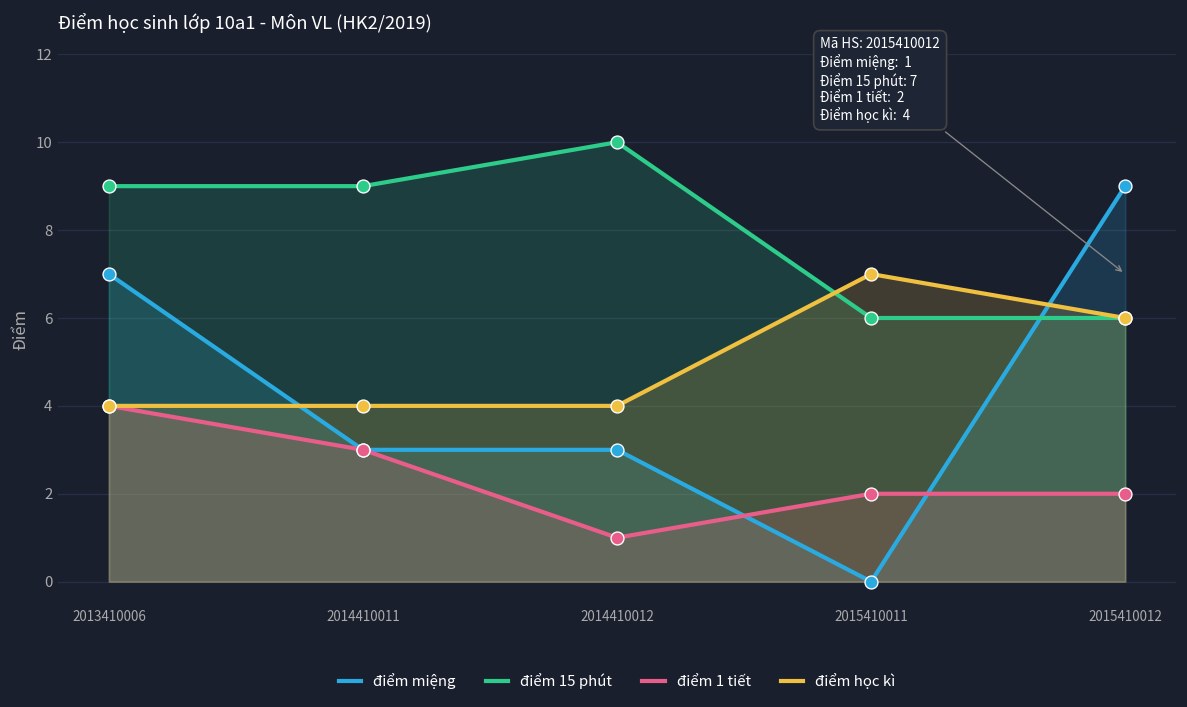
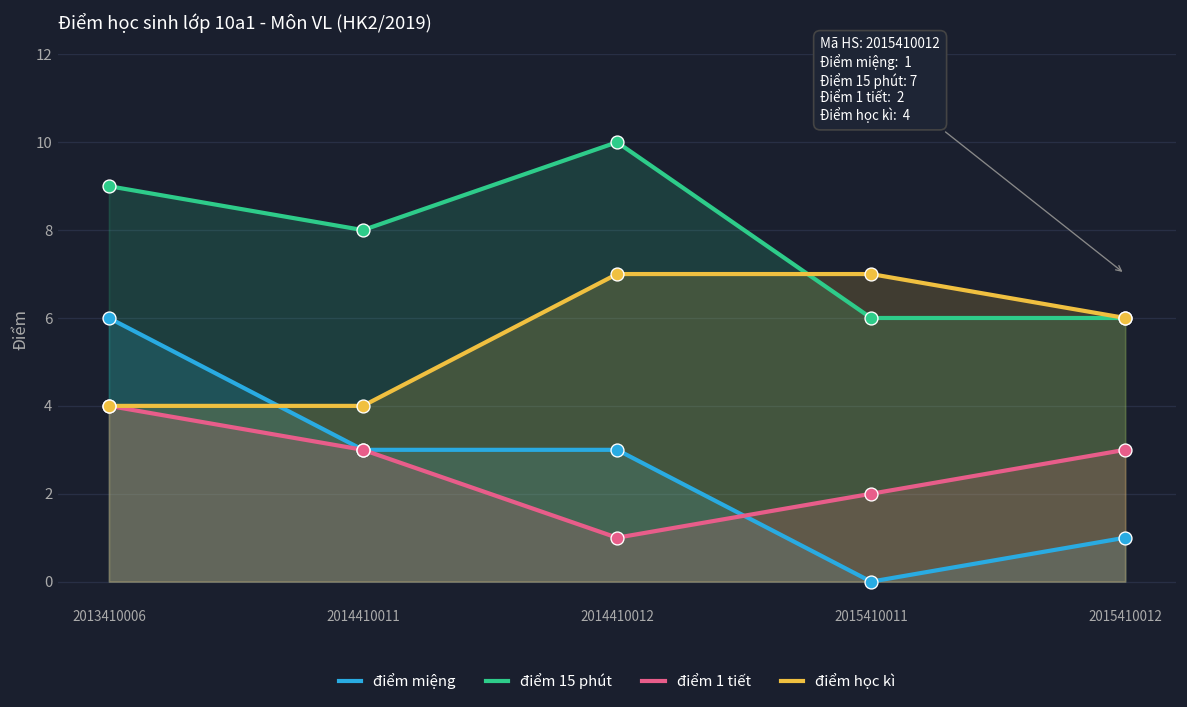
  {
    "điểm miệng": {
-     "2013410006": 7,
+     "2013410006": 6,
      "2014410012": 3,
      "2015410011": 0,
-     "2015410012": 9
+     "2015410012": 1
    },
    "điểm 15 phút": {
      "2013410006": 9,
-     "2014410011": 9,
+     "2014410011": 8,
      "2014410012": 10,
      "2015410011": 6
    },
    "điểm 1 tiết": {
      "2014410012": 1,
      "2015410011": 2,
-     "2015410012": 2
+     "2015410012": 3
    },
    "điểm học kì": {
      "2014410011": 4,
-     "2014410012": 4
+     "2014410012": 7
    }
  }
